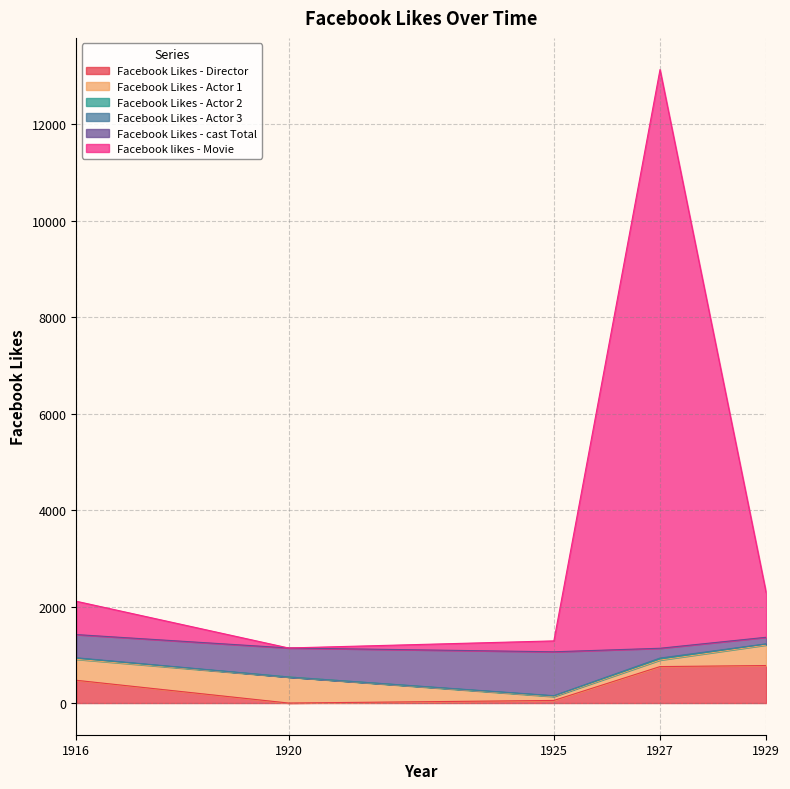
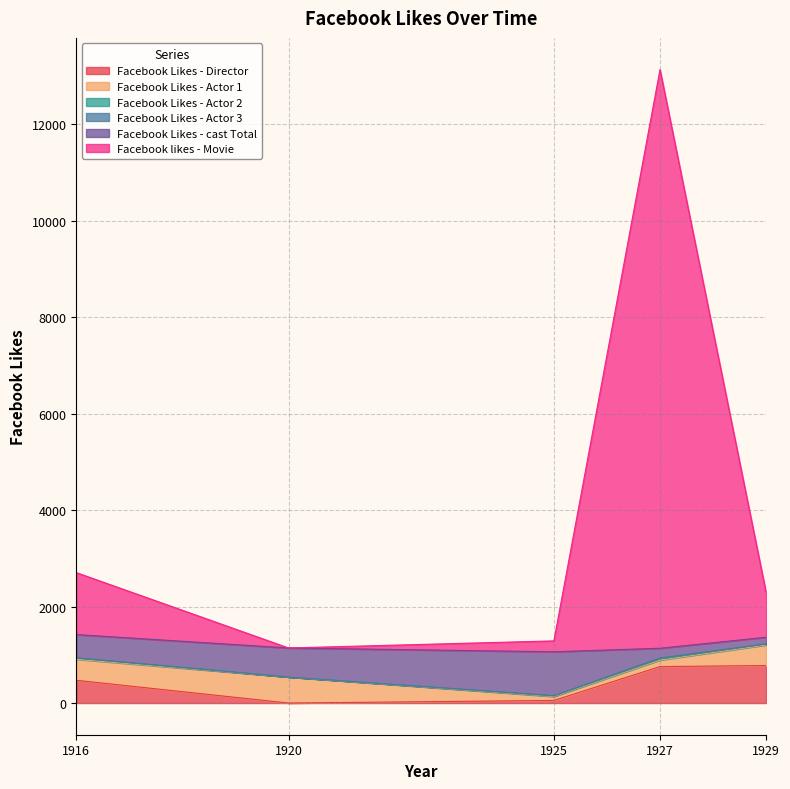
  {
    "Facebook Likes - Director": {
      "1916": 500,
      "1920": 0,
      "1925": 100,
      "1927": 800,
      "1929": 800
    },
    "Facebook Likes - cast Total": {
      "1916": 500,
      "1925": 900,
      "1927": 200,
      "1929": 100
    },
    "Facebook likes - Movie": {
-     "1916": 700,
+     "1916": 1300,
      "1925": 200,
      "1927": 12000,
      "1929": 900
    }
  }
